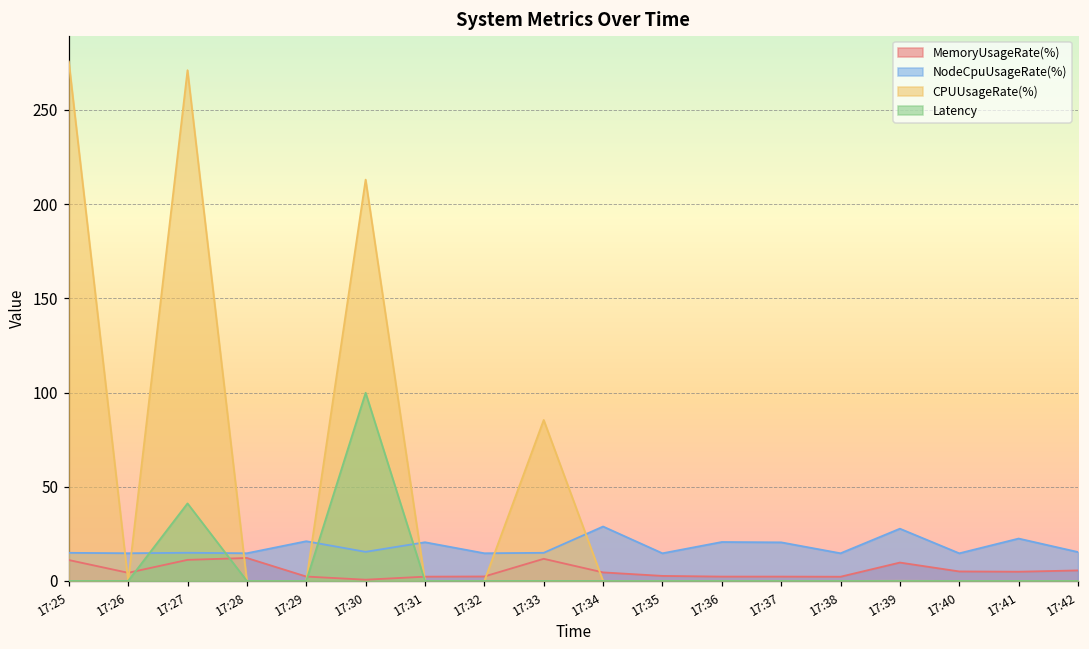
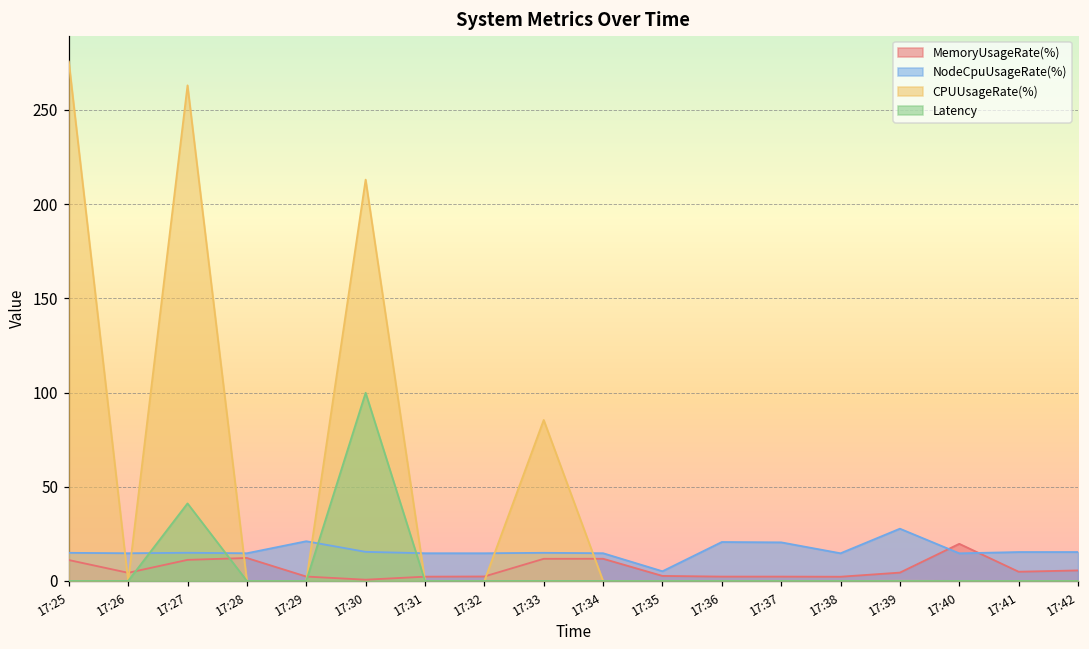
  {
    "MemoryUsageRate(%)": {
      "17:25": 11,
      "17:26": 4,
      "17:27": 11,
      "17:28": 12,
      "17:29": 2,
      "17:30": 1,
      "17:31": 2,
      "17:32": 2,
      "17:33": 12,
-     "17:34": 5,
+     "17:34": 12,
      "17:35": 3,
      "17:36": 2,
      "17:37": 2,
      "17:38": 2,
-     "17:39": 10,
-     "17:40": 5,
+     "17:39": 4,
+     "17:40": 20,
      "17:41": 5,
      "17:42": 6
    },
    "NodeCpuUsageRate(%)": {
      "17:25": 15,
      "17:26": 15,
      "17:27": 15,
      "17:28": 15,
      "17:29": 21,
      "17:30": 15,
-     "17:31": 21,
+     "17:31": 15,
      "17:32": 15,
      "17:33": 15,
-     "17:34": 29,
-     "17:35": 15,
+     "17:34": 15,
+     "17:35": 5,
      "17:36": 21,
      "17:37": 20,
      "17:38": 15,
      "17:39": 28,
      "17:40": 15,
-     "17:41": 22,
+     "17:41": 15,
      "17:42": 15
    },
    "CPUUsageRate(%)": {
      "17:25": 276,
-     "17:27": 271,
+     "17:27": 263,
      "17:30": 213,
      "17:33": 85
    },
    "Latency": {
      "17:25": 0,
      "17:27": 41,
      "17:30": 100,
      "17:33": 0
    }
  }
